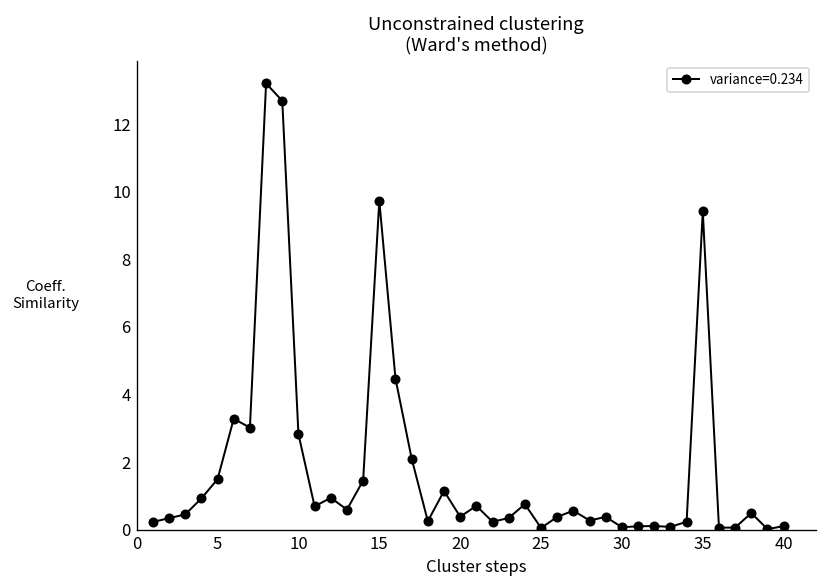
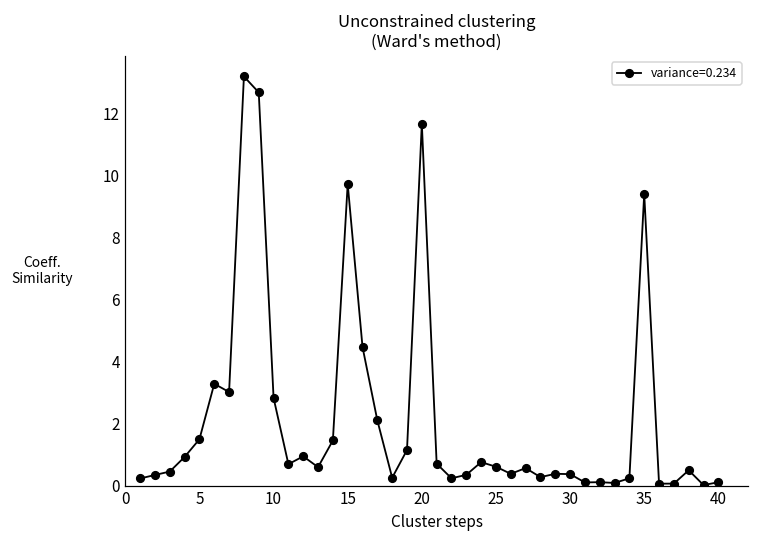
  {
    "5": 1.5,
    "10": 2.8,
    "15": 9.7,
-   "20": 0.4,
-   "25": 0.1,
-   "30": 0.1,
+   "20": 11.7,
+   "25": 0.6,
+   "30": 0.4,
    "35": 9.4,
    "40": 0.1
  }
